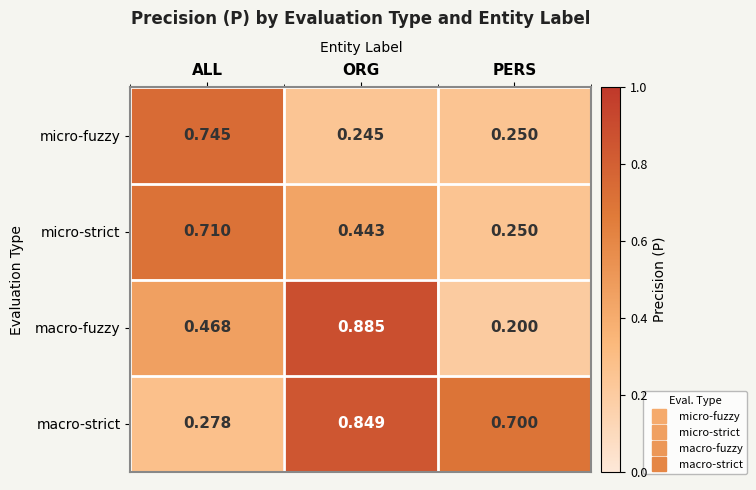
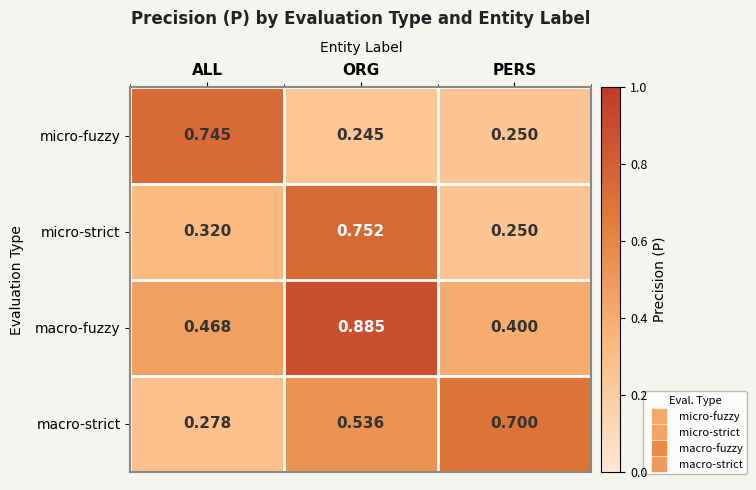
  {
    "micro-fuzzy": {
      "ALL": 0.745,
      "ORG": 0.245,
      "PERS": 0.250
    },
    "micro-strict": {
-     "ALL": 0.710,
-     "ORG": 0.443,
+     "ALL": 0.320,
+     "ORG": 0.752,
      "PERS": 0.250
    },
    "macro-fuzzy": {
      "ALL": 0.468,
      "ORG": 0.885,
-     "PERS": 0.200
+     "PERS": 0.400
    },
    "macro-strict": {
      "ALL": 0.278,
-     "ORG": 0.849,
+     "ORG": 0.536,
      "PERS": 0.700
    }
  }
